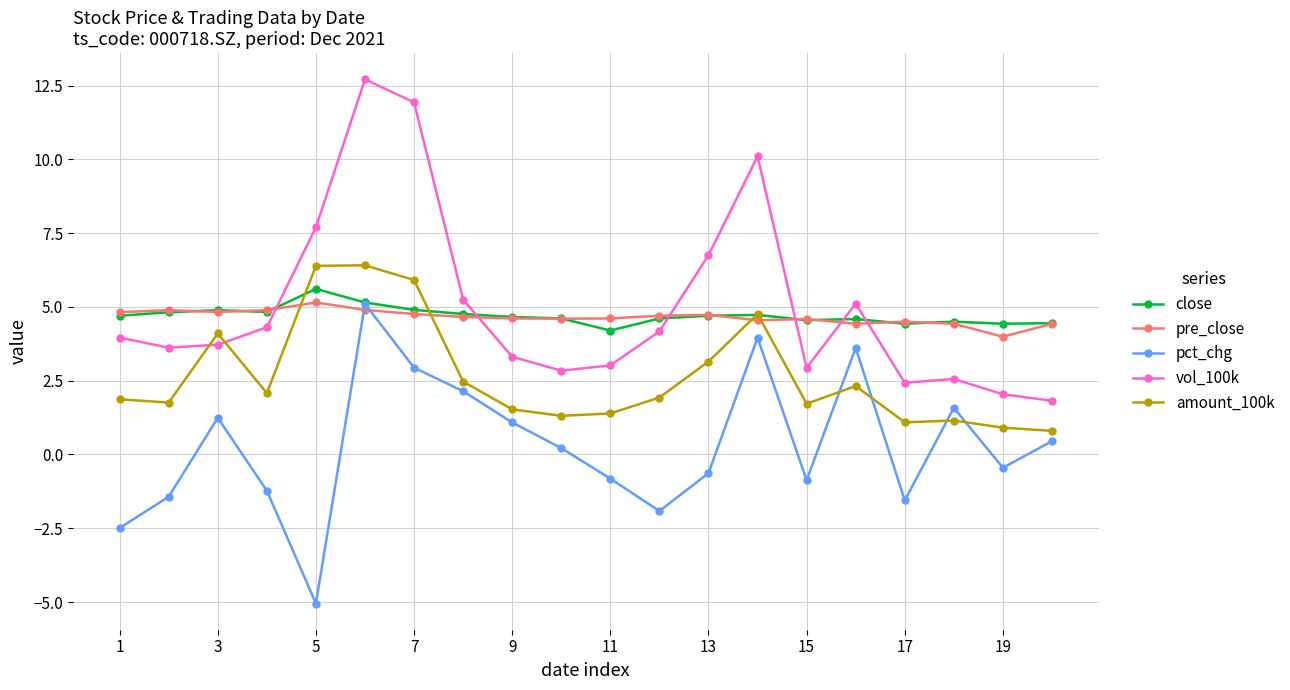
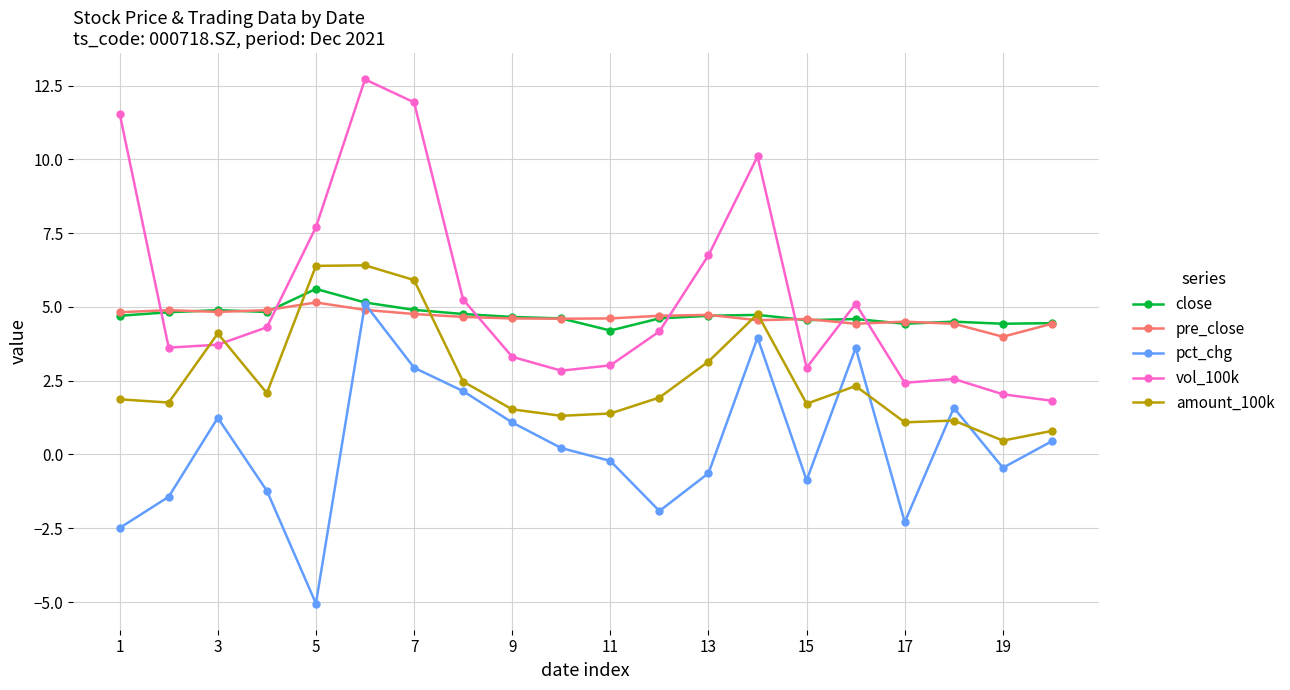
  {
    "close": {
      "1": 4.7,
      "5": 5.6,
      "7": 4.9,
      "11": 4.2,
      "19": 4.4
    },
    "pre_close": {
      "1": 4.8,
      "5": 5.2,
      "7": 4.8,
      "11": 4.6,
      "19": 4.0
    },
    "pct_chg": {
      "1": -2.5,
      "3": 1.2,
      "5": -5.0,
      "7": 2.9,
      "9": 1.1,
-     "11": -0.8,
+     "11": -0.2,
      "13": -0.6,
      "15": -0.9,
-     "17": -1.6,
+     "17": -2.3,
      "19": -0.4
    },
    "vol_100k": {
-     "1": 4.0,
+     "1": 11.6,
      "3": 3.7,
      "5": 7.7,
      "7": 11.9,
      "9": 3.3,
      "11": 3.0,
      "13": 6.8,
      "15": 2.9,
      "17": 2.4,
      "19": 2.0
    },
    "amount_100k": {
      "1": 1.9,
      "3": 4.1,
      "5": 6.4,
      "7": 5.9,
      "9": 1.5,
      "11": 1.4,
      "13": 3.2,
      "15": 1.7,
      "17": 1.1,
-     "19": 0.9
+     "19": 0.5
    }
  }
